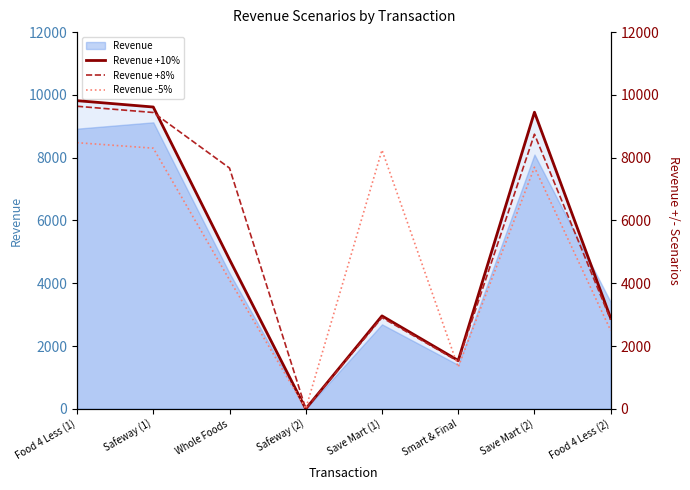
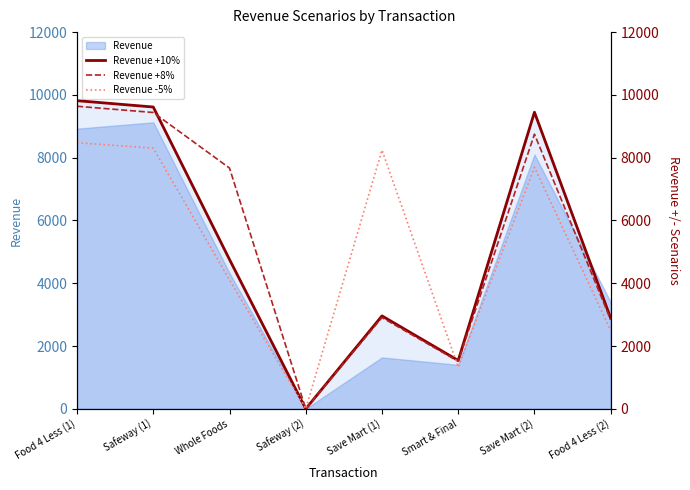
  {
    "Revenue": {
      "Food 4 Less (1)": 8900,
      "Safeway (1)": 9100,
      "Whole Foods": 4300,
-     "Save Mart (1)": 2700,
+     "Save Mart (1)": 1600,
      "Smart & Final": 1400,
      "Save Mart (2)": 8100,
      "Food 4 Less (2)": 3400
    },
    "Revenue +10%": {
      "Food 4 Less (1)": 9800,
      "Safeway (1)": 9600,
      "Whole Foods": 4800,
      "Save Mart (1)": 3000,
      "Smart & Final": 1500,
      "Save Mart (2)": 9400,
      "Food 4 Less (2)": 2900
    },
    "Revenue +8%": {
      "Food 4 Less (1)": 9600,
      "Safeway (1)": 9400,
      "Whole Foods": 7700,
      "Save Mart (2)": 8700
    },
    "Revenue -5%": {
      "Food 4 Less (1)": 8500,
      "Safeway (1)": 8300,
      "Whole Foods": 4100,
      "Save Mart (1)": 8200,
      "Smart & Final": 1300,
      "Save Mart (2)": 7700,
      "Food 4 Less (2)": 2500
    }
  }
